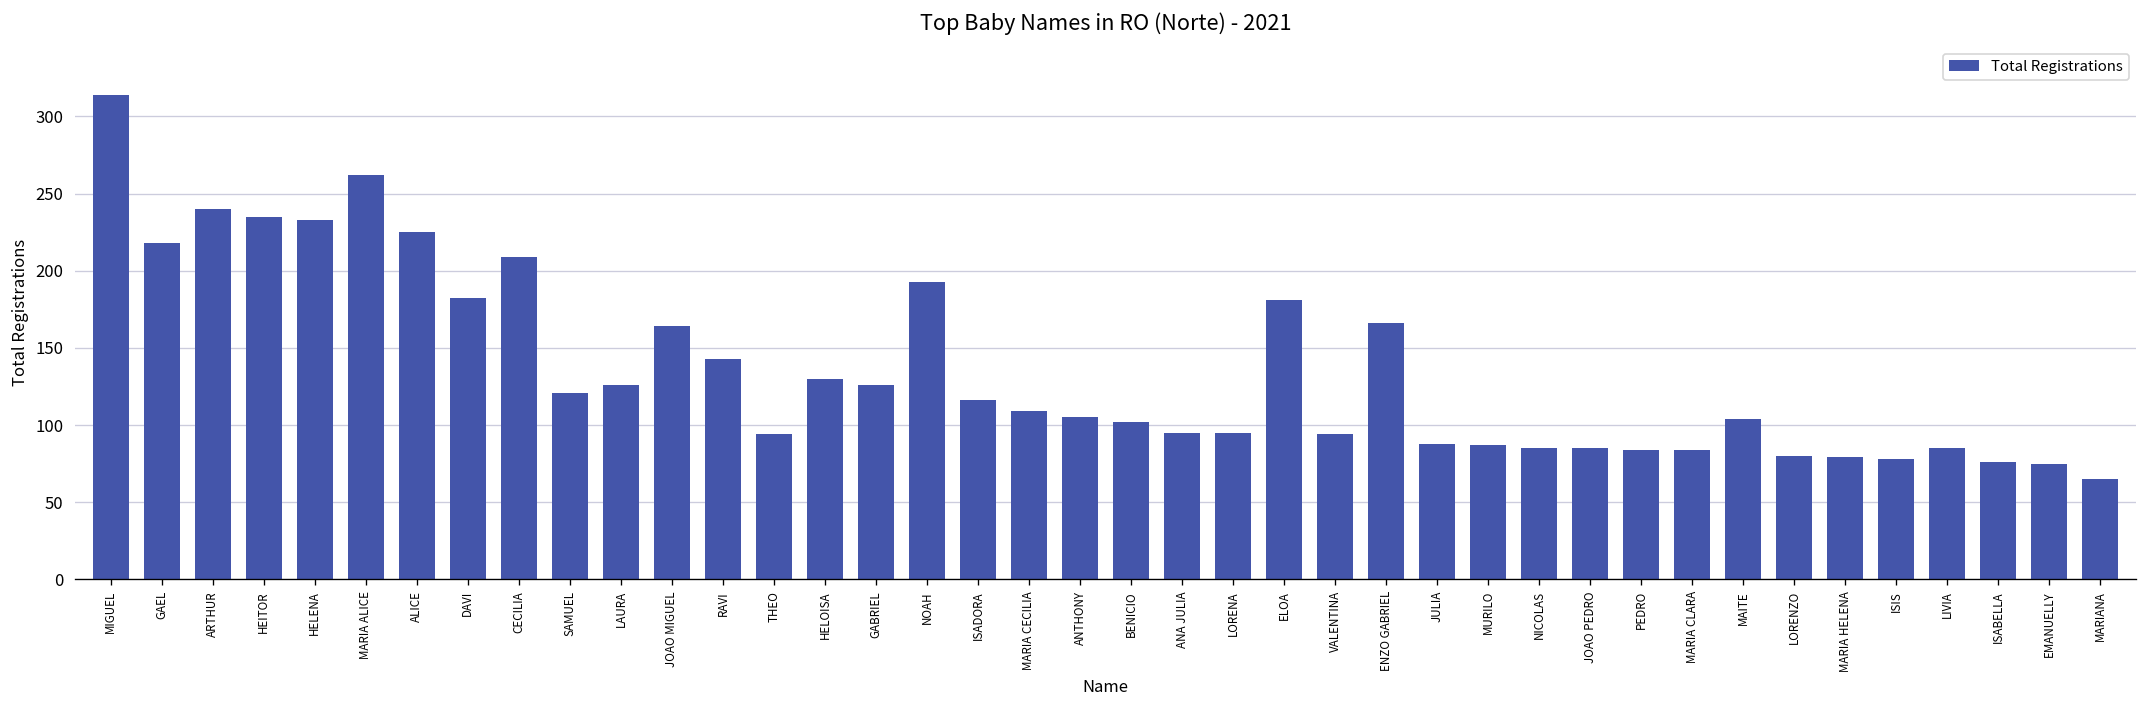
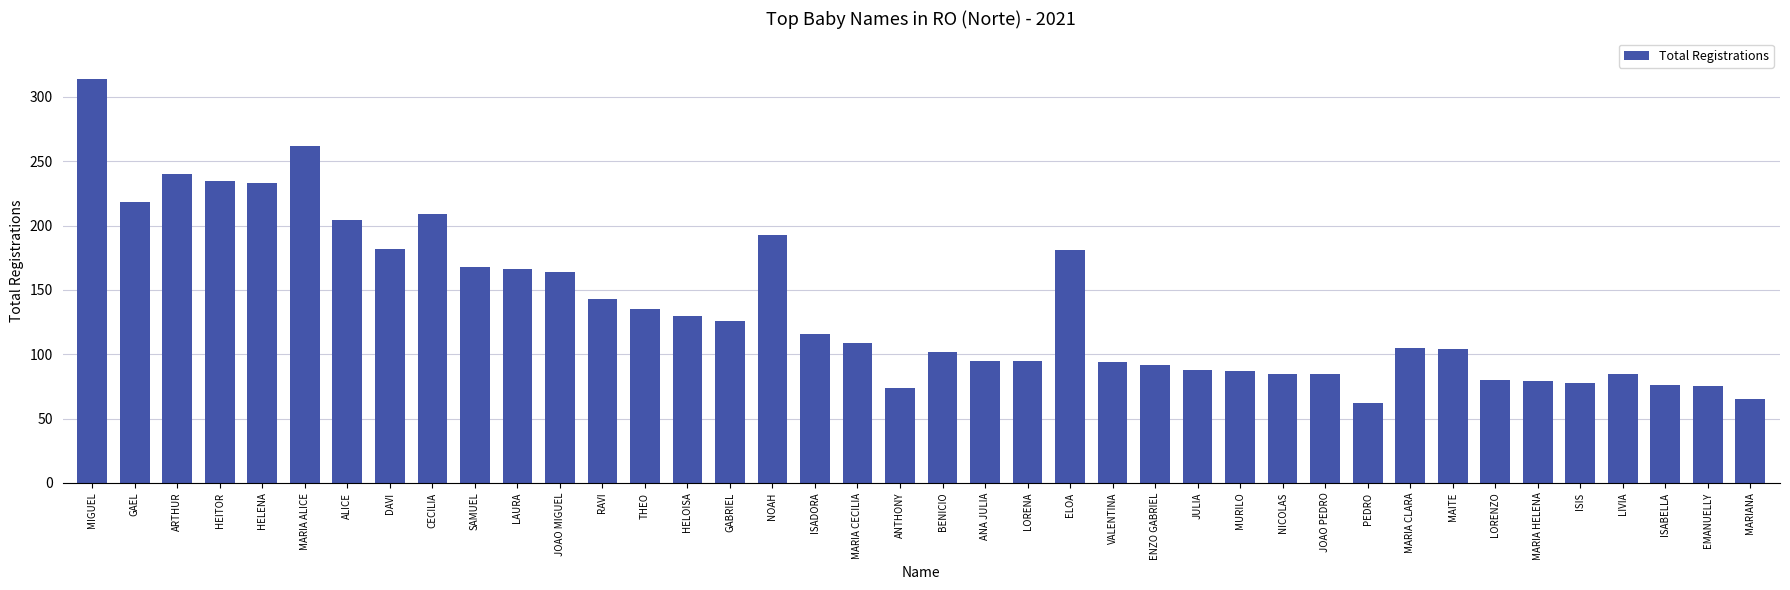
  {
    "MIGUEL": 314,
    "GAEL": 218,
    "ARTHUR": 240,
    "HEITOR": 235,
    "HELENA": 233,
    "MARIA ALICE": 262,
-   "ALICE": 225,
+   "ALICE": 204,
    "DAVI": 182,
    "CECILIA": 209,
-   "SAMUEL": 121,
-   "LAURA": 126,
+   "SAMUEL": 168,
+   "LAURA": 166,
    "JOAO MIGUEL": 164,
    "RAVI": 143,
-   "THEO": 94,
+   "THEO": 135,
    "HELOISA": 130,
    "GABRIEL": 126,
    "NOAH": 193,
    "ISADORA": 116,
    "MARIA CECILIA": 109,
-   "ANTHONY": 105,
+   "ANTHONY": 74,
    "BENICIO": 102,
    "ANA JULIA": 95,
    "LORENA": 95,
    "ELOA": 181,
    "VALENTINA": 94,
-   "ENZO GABRIEL": 166,
+   "ENZO GABRIEL": 92,
    "JULIA": 88,
    "MURILO": 87,
    "NICOLAS": 85,
    "JOAO PEDRO": 85,
-   "PEDRO": 84,
-   "MARIA CLARA": 84,
+   "PEDRO": 62,
+   "MARIA CLARA": 105,
    "MAITE": 104,
    "LORENZO": 80,
    "MARIA HELENA": 79,
    "ISIS": 78,
    "LIVIA": 85,
    "ISABELLA": 76,
    "EMANUELLY": 75,
    "MARIANA": 65
  }
